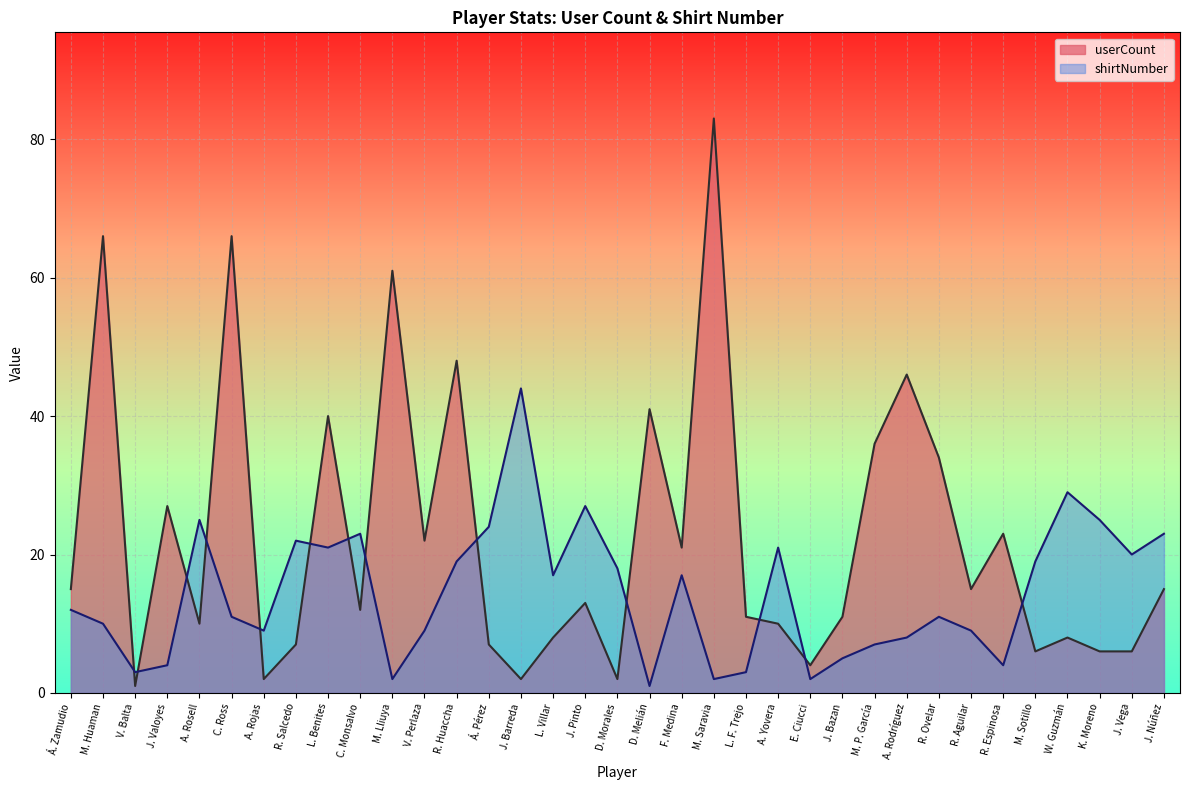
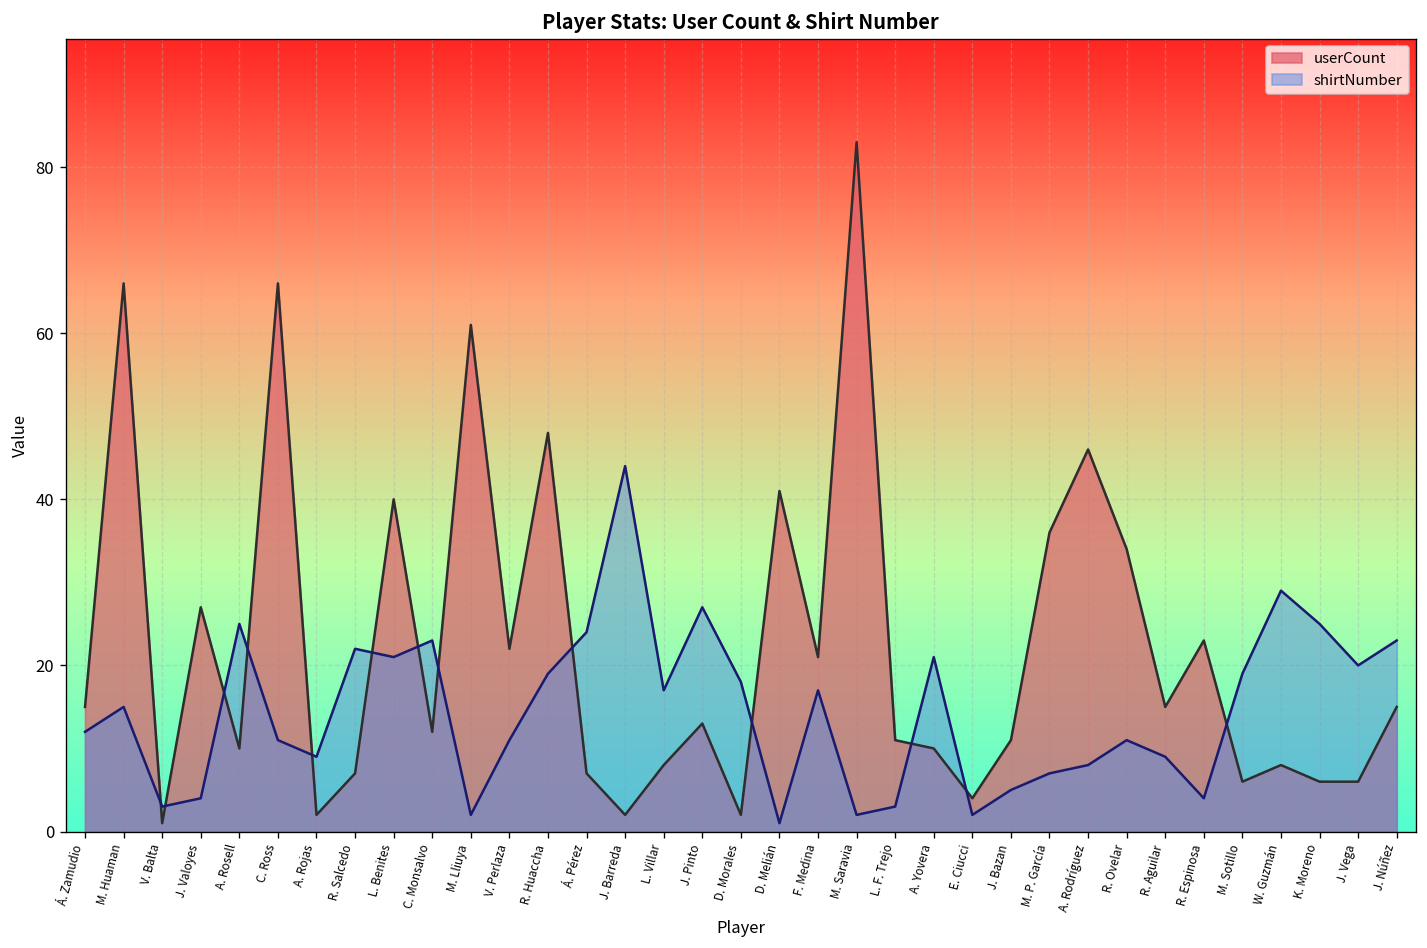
  {
    "userCount": {
      "Á. Zamudio": 15,
      "M. Huaman": 66,
      "V. Balta": 1,
      "J. Valoyes": 27,
      "A. Rosell": 10,
      "C. Ross": 66,
      "A. Rojas": 2,
      "R. Salcedo": 7,
      "L. Benites": 40,
      "C. Monsalvo": 12,
      "M. Lliuya": 61,
      "V. Perlaza": 22,
      "R. Huaccha": 48,
      "Á. Pérez": 7,
      "J. Barreda": 2,
      "L. Villar": 8,
      "J. Pinto": 13,
      "D. Morales": 2,
      "D. Melián": 41,
      "F. Medina": 21,
      "M. Saravia": 83,
      "L. F. Trejo": 11,
      "A. Yovera": 10,
      "E. Ciucci": 4,
      "J. Bazan": 11,
      "M. P. García": 36,
      "A. Rodríguez": 46,
      "R. Ovelar": 34,
      "R. Aguilar": 15,
      "R. Espinosa": 23,
      "M. Sotillo": 6,
      "W. Guzmán": 8,
      "K. Moreno": 6,
      "J. Vega": 6,
      "J. Núñez": 15
    },
    "shirtNumber": {
      "Á. Zamudio": 12,
-     "M. Huaman": 10,
+     "M. Huaman": 15,
      "V. Balta": 3,
      "J. Valoyes": 4,
      "A. Rosell": 25,
      "C. Ross": 11,
      "A. Rojas": 9,
      "R. Salcedo": 22,
      "L. Benites": 21,
      "C. Monsalvo": 23,
      "M. Lliuya": 2,
-     "V. Perlaza": 9,
+     "V. Perlaza": 11,
      "R. Huaccha": 19,
      "Á. Pérez": 24,
      "J. Barreda": 44,
      "L. Villar": 17,
      "J. Pinto": 27,
      "D. Morales": 18,
      "D. Melián": 1,
      "F. Medina": 17,
      "M. Saravia": 2,
      "L. F. Trejo": 3,
      "A. Yovera": 21,
      "E. Ciucci": 2,
      "J. Bazan": 5,
      "M. P. García": 7,
      "A. Rodríguez": 8,
      "R. Ovelar": 11,
      "R. Aguilar": 9,
      "R. Espinosa": 4,
      "M. Sotillo": 19,
      "W. Guzmán": 29,
      "K. Moreno": 25,
      "J. Vega": 20,
      "J. Núñez": 23
    }
  }
